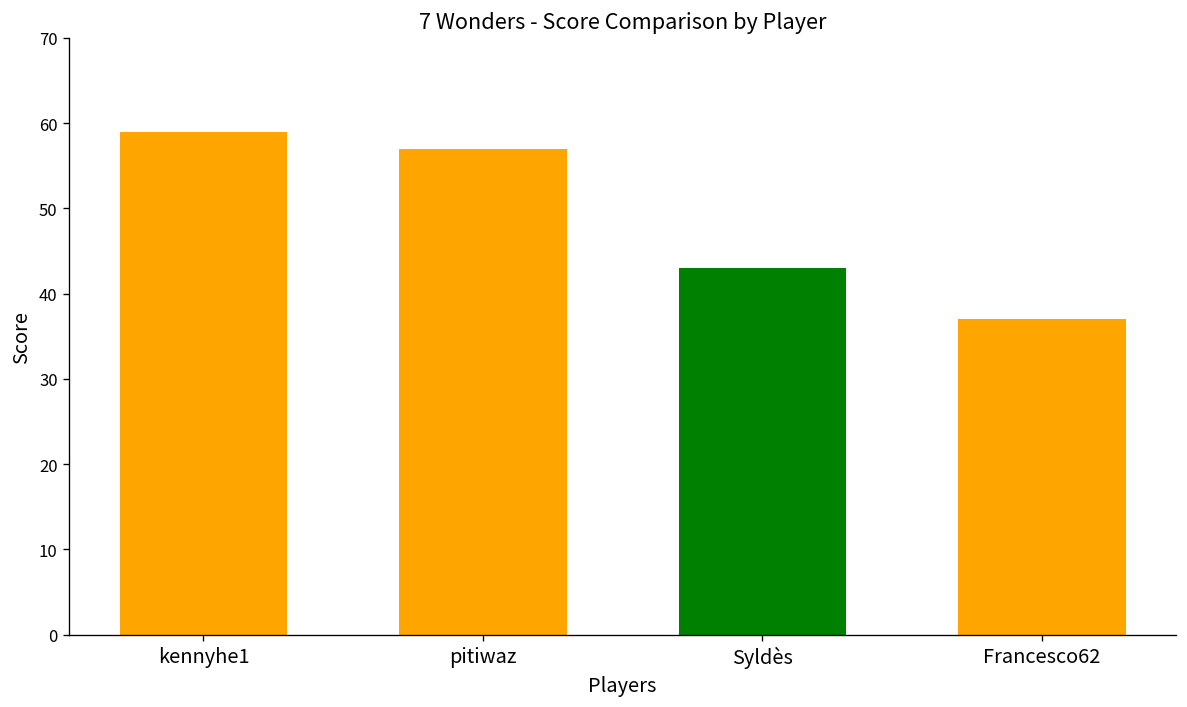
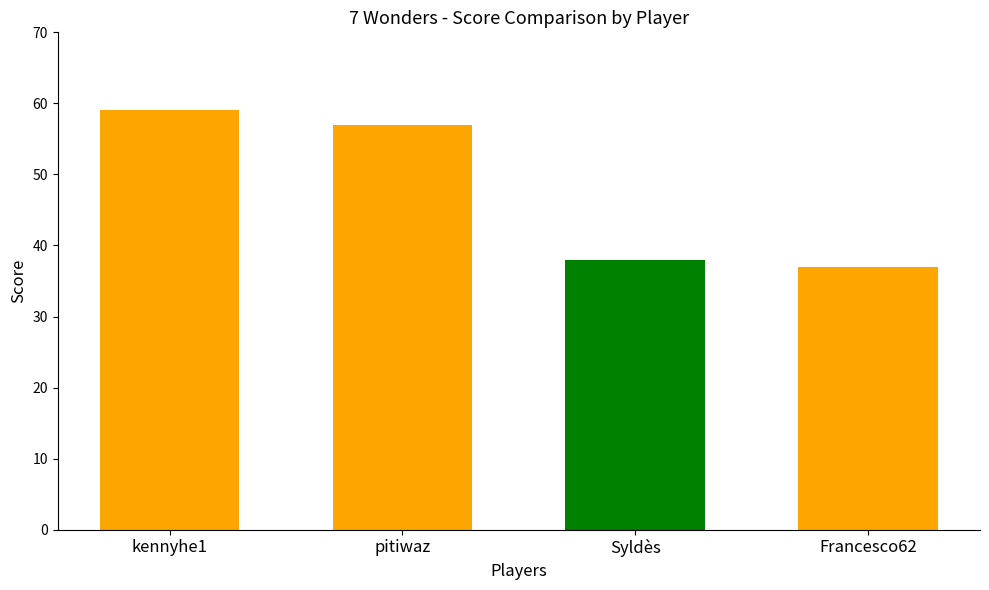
  {
    "kennyhe1": 59,
    "pitiwaz": 57,
-   "Syldès": 43,
+   "Syldès": 38,
    "Francesco62": 37
  }
